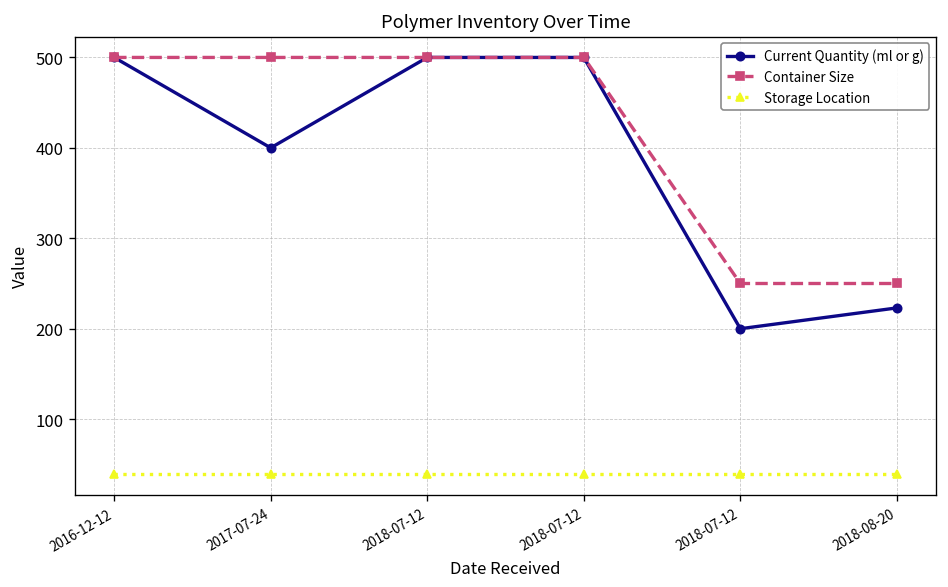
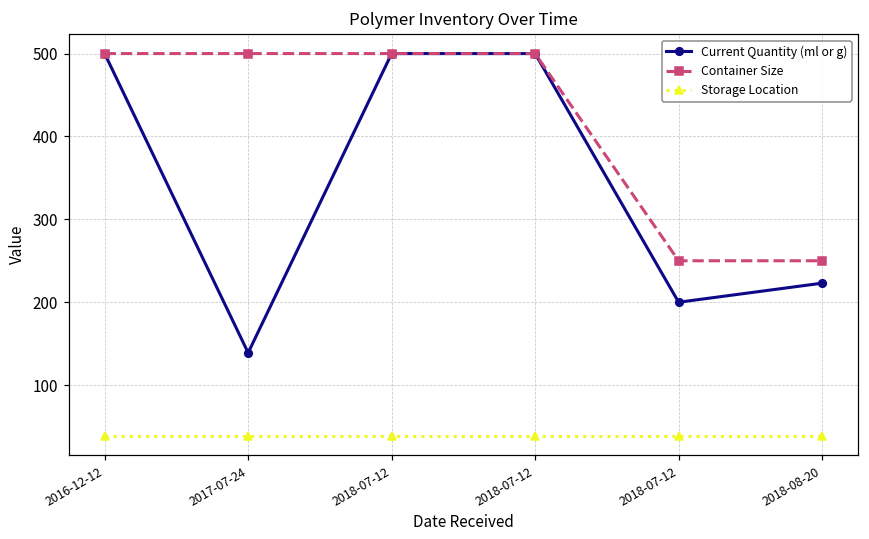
  {
    "Current Quantity (ml or g)": {
-     "2017-07-24": 400,
+     "2017-07-24": 140,
      "2018-08-20": 220
    },
    "Container Size": {
      "2017-07-24": 500,
      "2018-08-20": 250
    },
    "Storage Location": {
      "2016-12-12": 40,
      "2017-07-24": 40,
      "2018-08-20": 40
    }
  }
